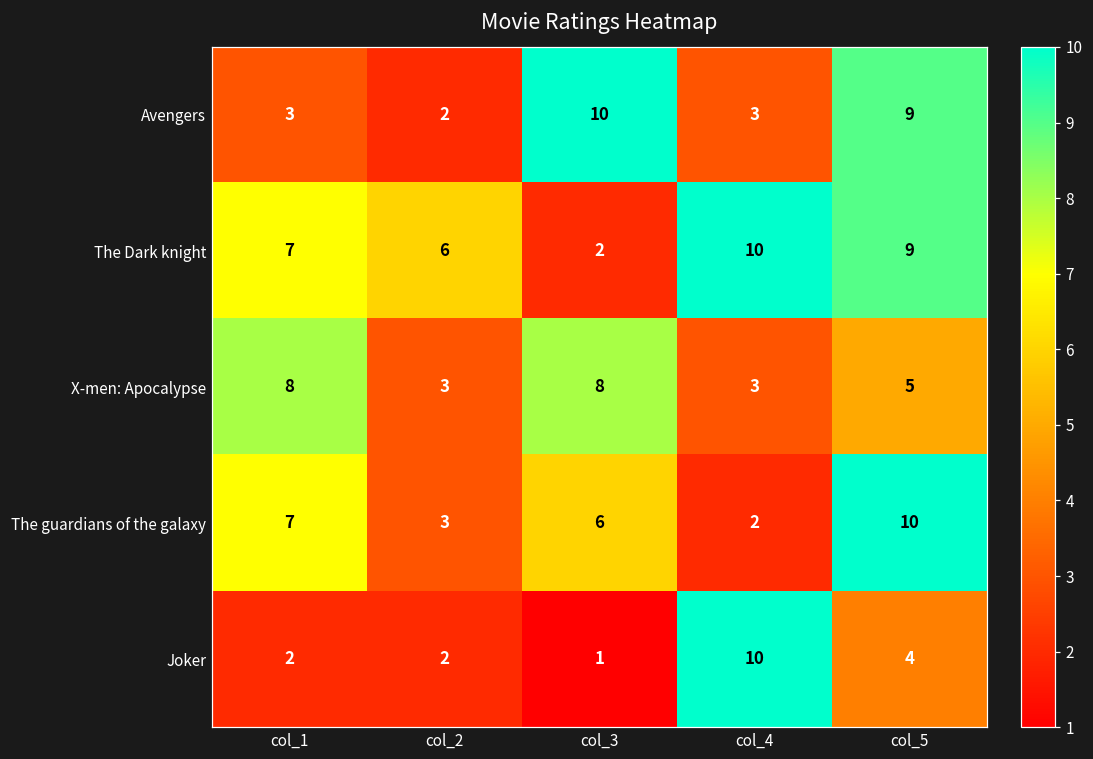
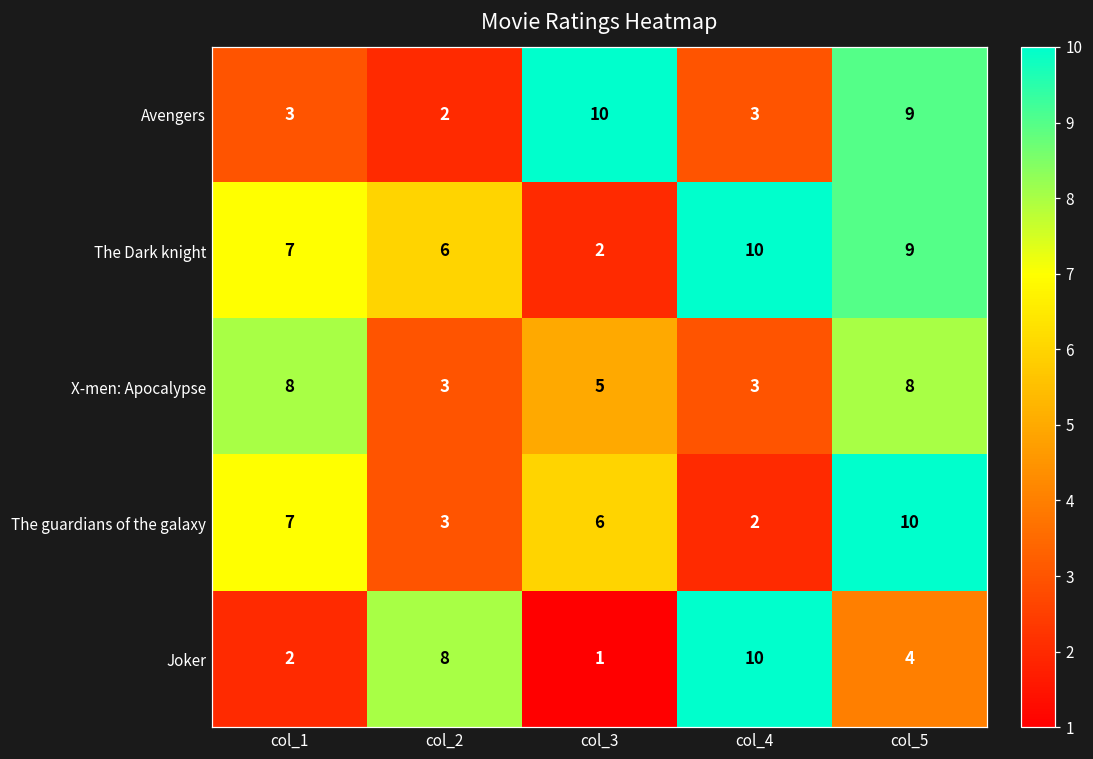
  {
    "Avengers": {
      "col_1": 3,
      "col_2": 2,
      "col_3": 10,
      "col_4": 3,
      "col_5": 9
    },
    "The Dark knight": {
      "col_1": 7,
      "col_2": 6,
      "col_3": 2,
      "col_4": 10,
      "col_5": 9
    },
    "X-men: Apocalypse": {
      "col_1": 8,
      "col_2": 3,
-     "col_3": 8,
+     "col_3": 5,
      "col_4": 3,
-     "col_5": 5
+     "col_5": 8
    },
    "The guardians of the galaxy": {
      "col_1": 7,
      "col_2": 3,
      "col_3": 6,
      "col_4": 2,
      "col_5": 10
    },
    "Joker": {
      "col_1": 2,
-     "col_2": 2,
+     "col_2": 8,
      "col_3": 1,
      "col_4": 10,
      "col_5": 4
    }
  }
